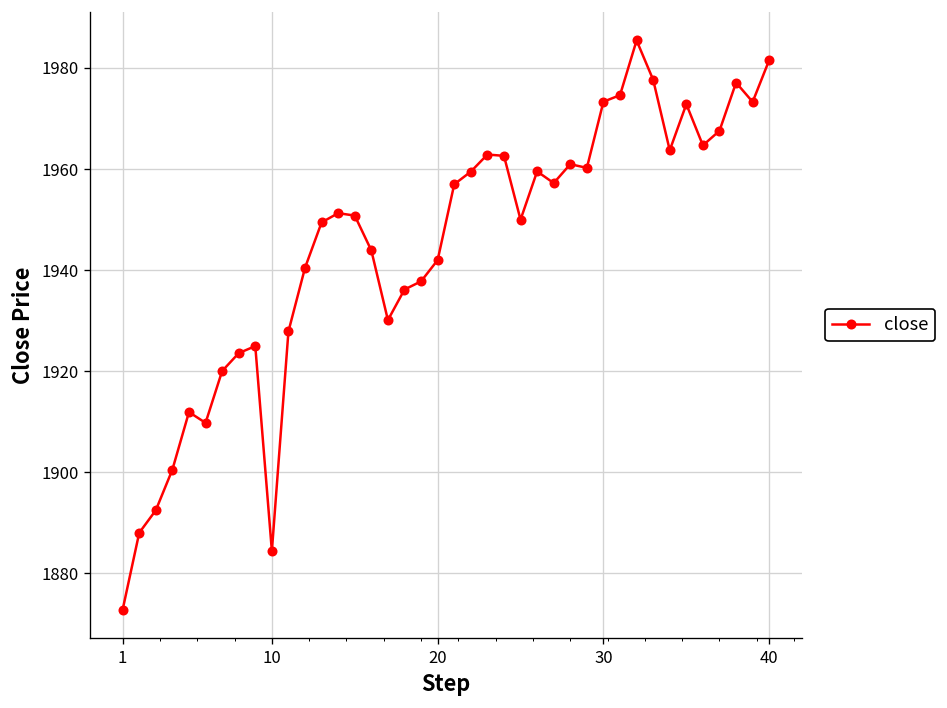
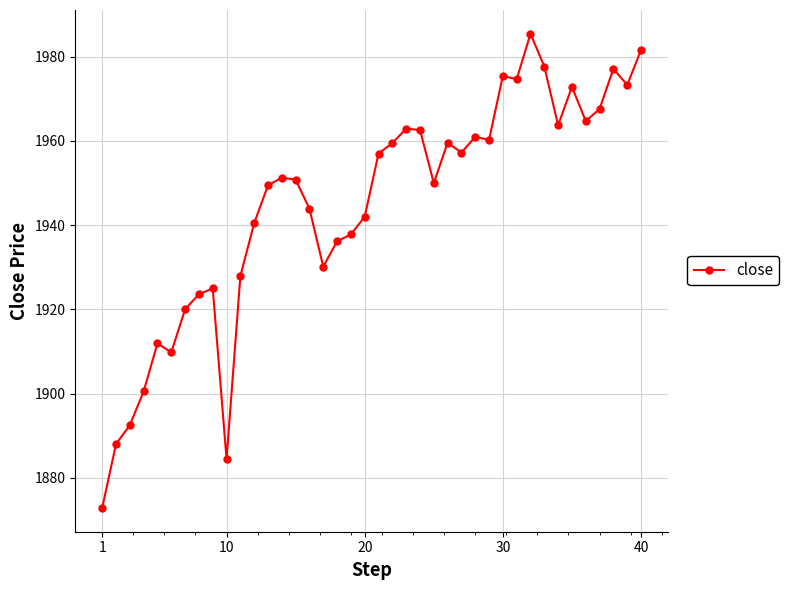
  {
    "1": 1873,
    "10": 1884,
    "20": 1942,
-   "30": 1973,
+   "30": 1975,
    "40": 1982
  }
